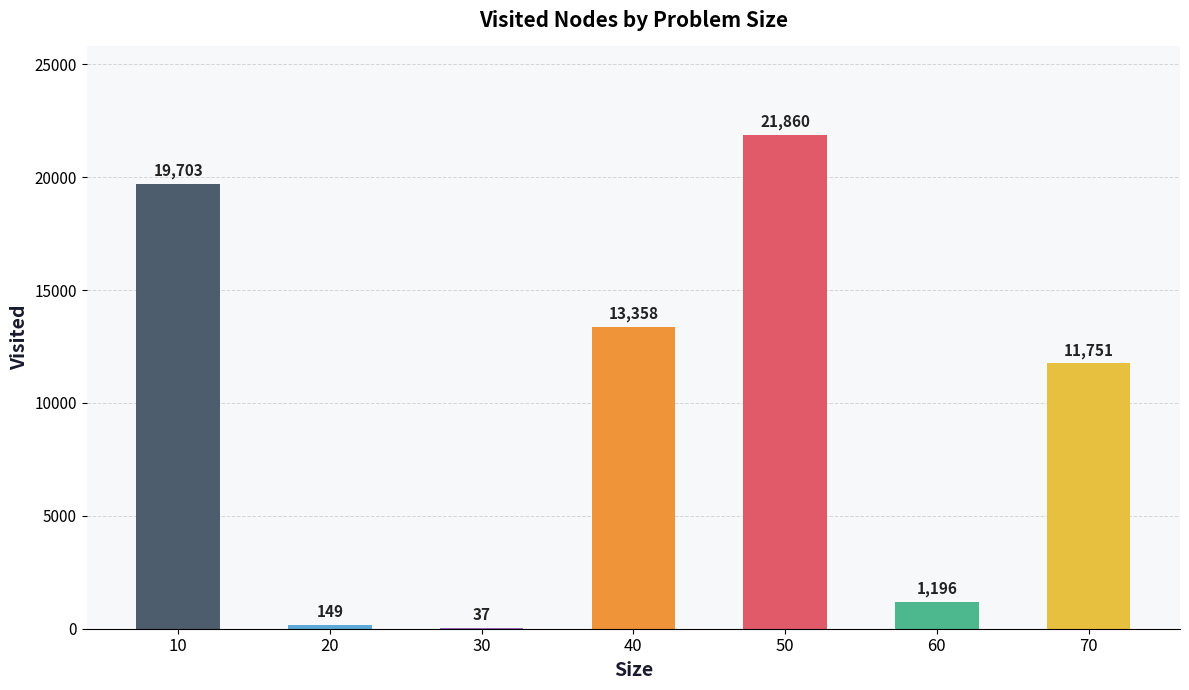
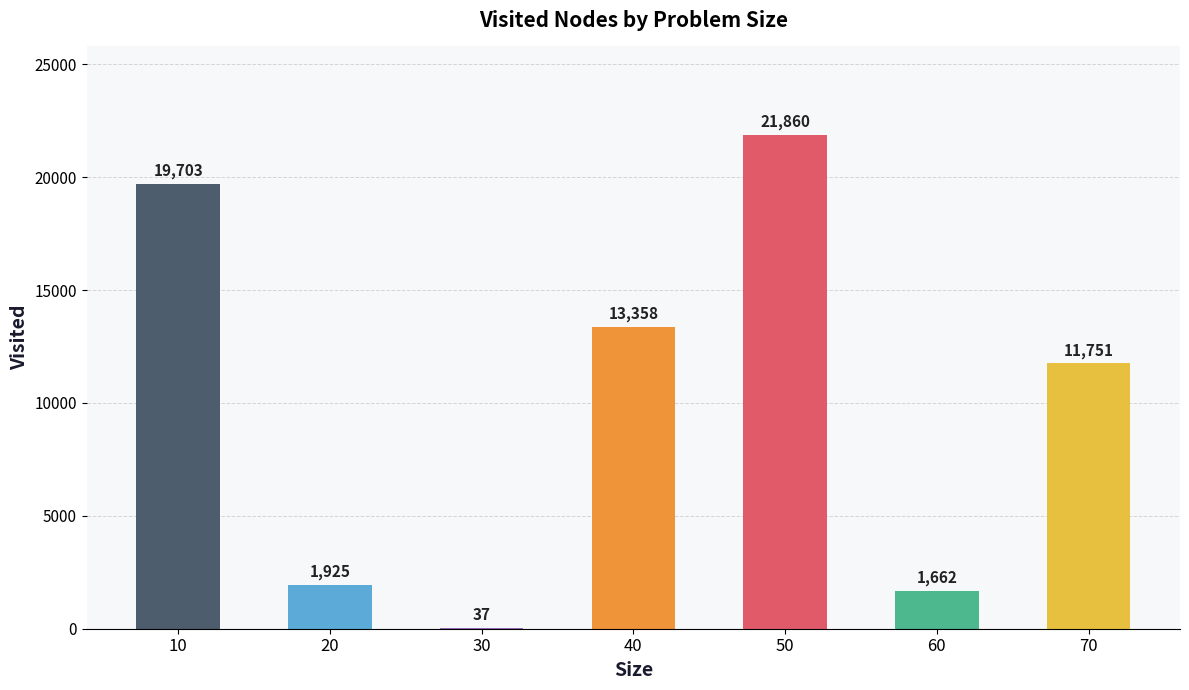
  {
    "10": "19,703",
-   "20": "149",
+   "20": "1,925",
    "30": "37",
    "40": "13,358",
    "50": "21,860",
-   "60": "1,196",
+   "60": "1,662",
    "70": "11,751"
  }
